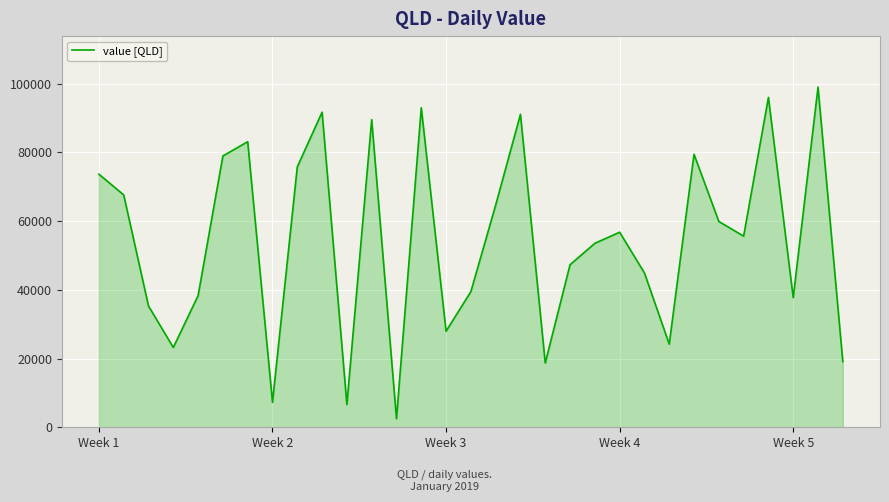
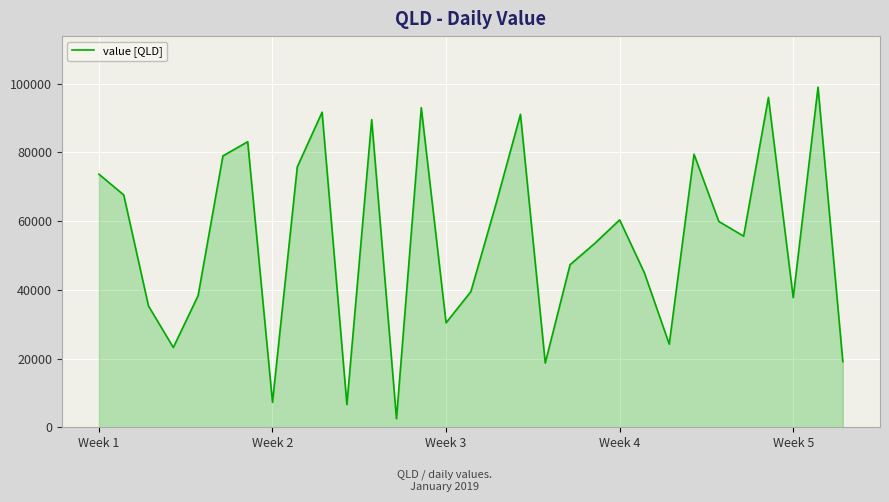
  {
    "Week 1": 74000,
    "Week 2": 7000,
-   "Week 3": 28000,
-   "Week 4": 57000,
+   "Week 3": 30000,
+   "Week 4": 60000,
    "Week 5": 38000
  }
